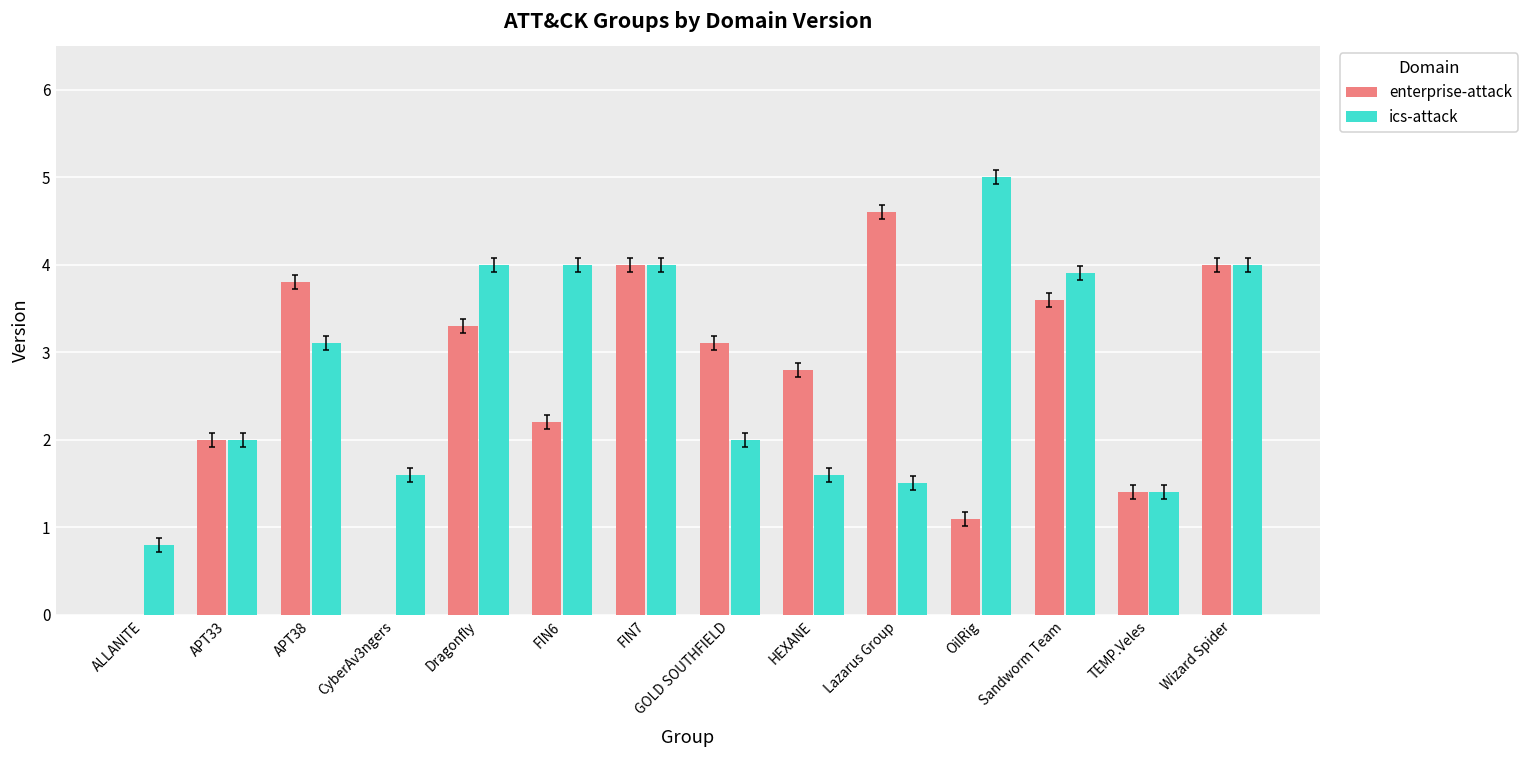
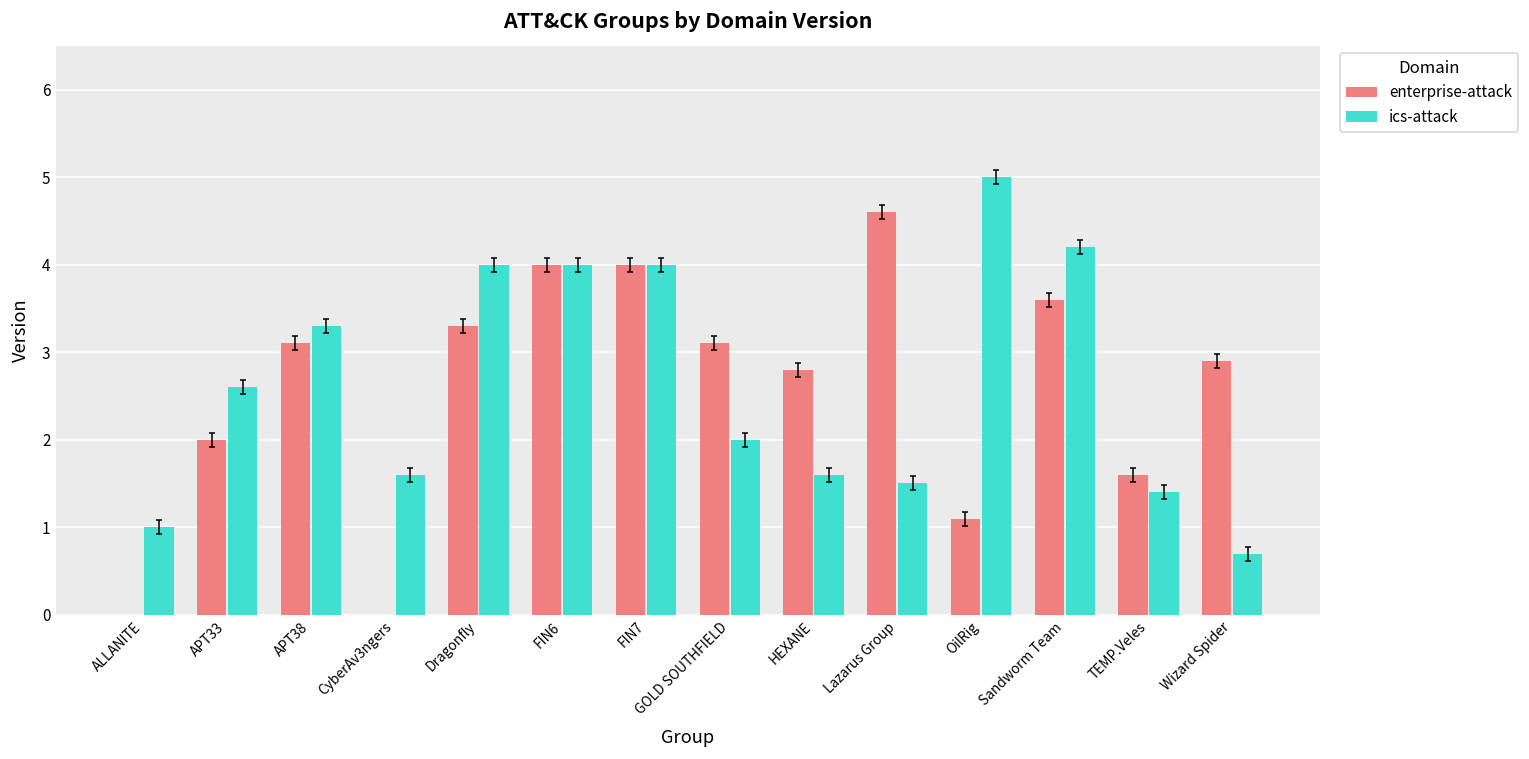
  {
    "enterprise-attack": {
      "ALLANITE": 0.0,
      "APT33": 2.0,
-     "APT38": 3.8,
+     "APT38": 3.1,
      "CyberAv3ngers": 0.0,
      "Dragonfly": 3.3,
-     "FIN6": 2.2,
+     "FIN6": 4.0,
      "FIN7": 4.0,
      "GOLD SOUTHFIELD": 3.1,
      "HEXANE": 2.8,
      "Lazarus Group": 4.6,
      "OilRig": 1.1,
      "Sandworm Team": 3.6,
-     "TEMP.Veles": 1.4,
-     "Wizard Spider": 4.0
+     "TEMP.Veles": 1.6,
+     "Wizard Spider": 2.9
    },
    "ics-attack": {
-     "ALLANITE": 0.8,
-     "APT33": 2.0,
-     "APT38": 3.1,
+     "ALLANITE": 1.0,
+     "APT33": 2.6,
+     "APT38": 3.3,
      "CyberAv3ngers": 1.6,
      "Dragonfly": 4.0,
      "FIN6": 4.0,
      "FIN7": 4.0,
      "GOLD SOUTHFIELD": 2.0,
      "HEXANE": 1.6,
      "Lazarus Group": 1.5,
      "OilRig": 5.0,
-     "Sandworm Team": 3.9,
+     "Sandworm Team": 4.2,
      "TEMP.Veles": 1.4,
-     "Wizard Spider": 4.0
+     "Wizard Spider": 0.7
    }
  }
